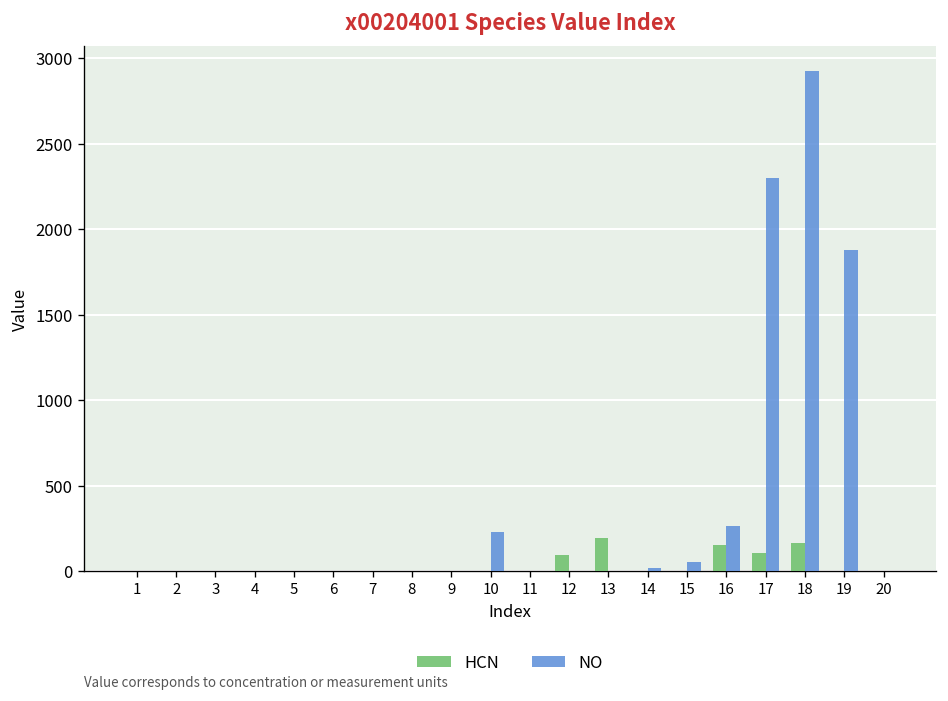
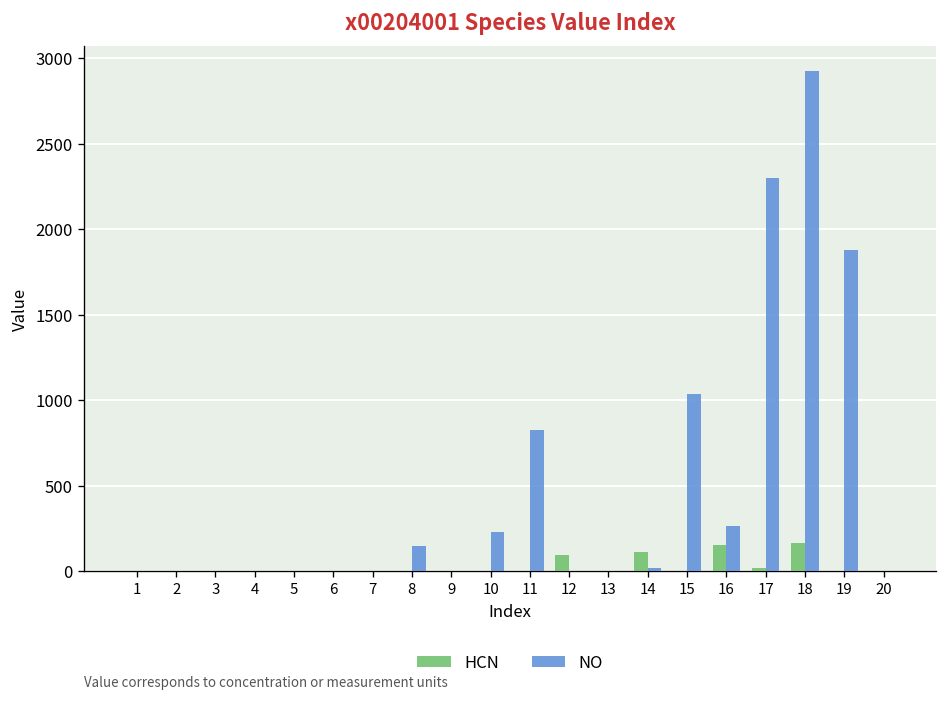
  {
    "HCN": {
      "12": 90,
-     "13": 200,
-     "14": 0,
+     "13": 0,
+     "14": 110,
      "16": 150,
-     "17": 110,
+     "17": 20,
      "18": 160
    },
    "NO": {
-     "8": 0,
+     "8": 150,
      "10": 230,
-     "11": 0,
-     "15": 50,
+     "11": 830,
+     "15": 1040,
      "16": 270,
      "17": 2300,
      "18": 2930,
      "19": 1880
    }
  }
